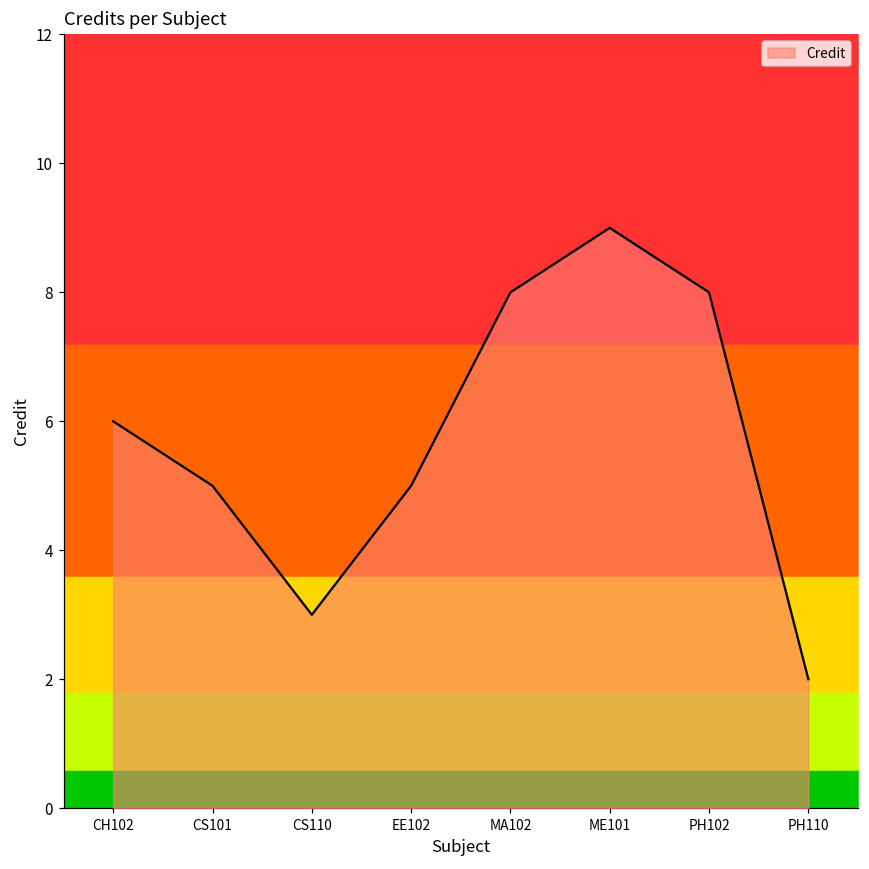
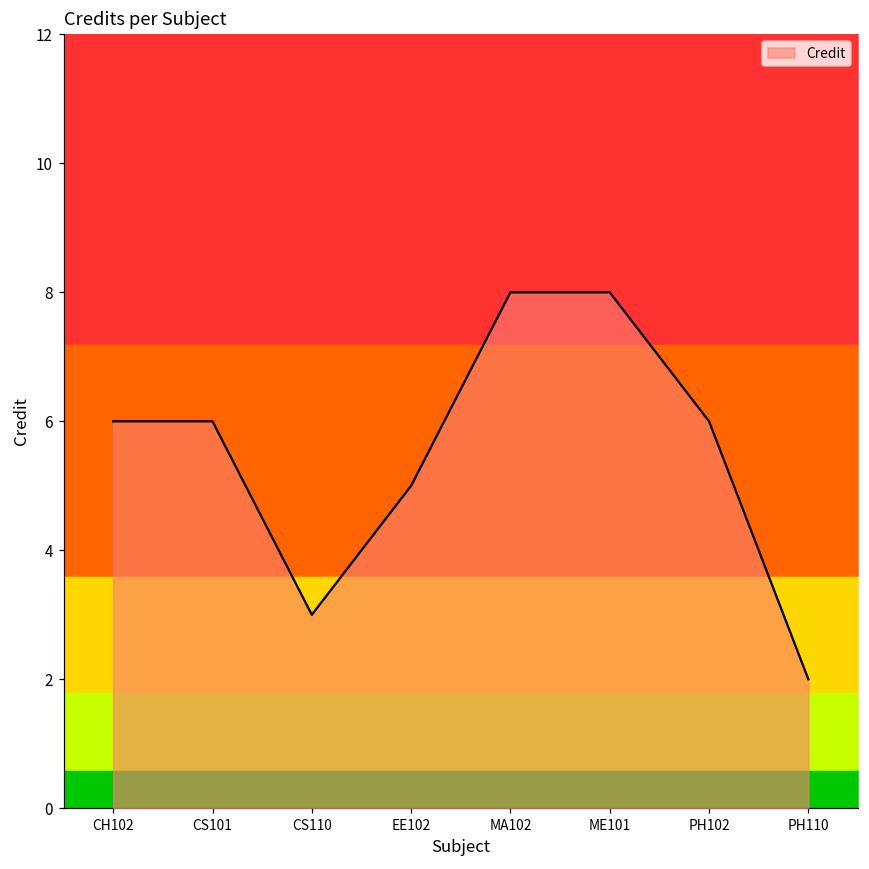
  {
    "Credit": {
      "CH102": 6,
-     "CS101": 5,
+     "CS101": 6,
      "CS110": 3,
      "EE102": 5,
      "MA102": 8,
-     "ME101": 9,
-     "PH102": 8,
+     "ME101": 8,
+     "PH102": 6,
      "PH110": 2
    }
  }
